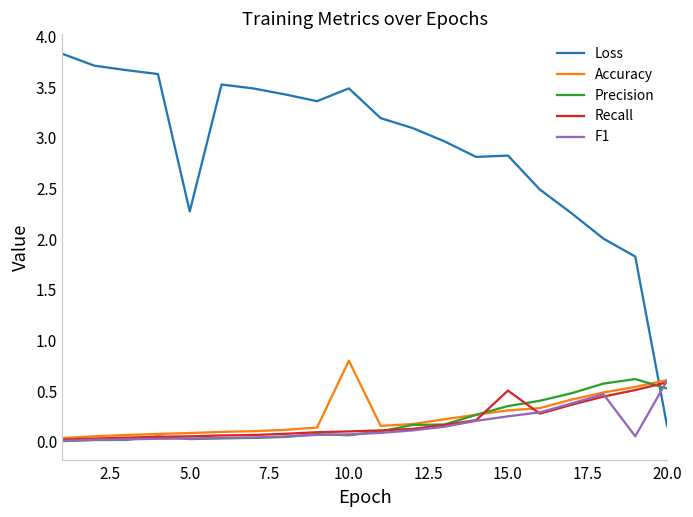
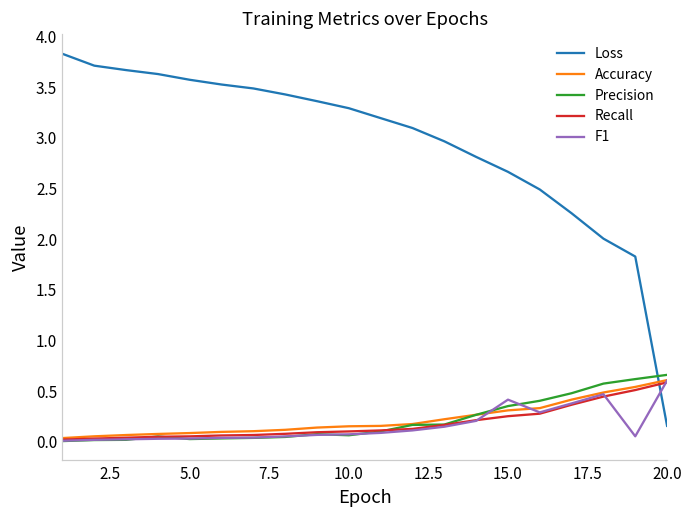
  {
    "Loss": {
-     "5.0": 2.3,
-     "10.0": 3.5,
-     "15.0": 2.8,
+     "5.0": 3.6,
+     "10.0": 3.3,
+     "15.0": 2.7,
      "20.0": 0.2
    },
    "Accuracy": {
      "5.0": 0.1,
-     "10.0": 0.8,
+     "10.0": 0.2,
      "15.0": 0.3
    },
    "Precision": {
      "15.0": 0.4,
-     "20.0": 0.5
+     "20.0": 0.7
    },
    "Recall": {
      "10.0": 0.1,
-     "15.0": 0.5
+     "15.0": 0.3
    },
    "F1": {
-     "15.0": 0.3
+     "15.0": 0.4
    }
  }
